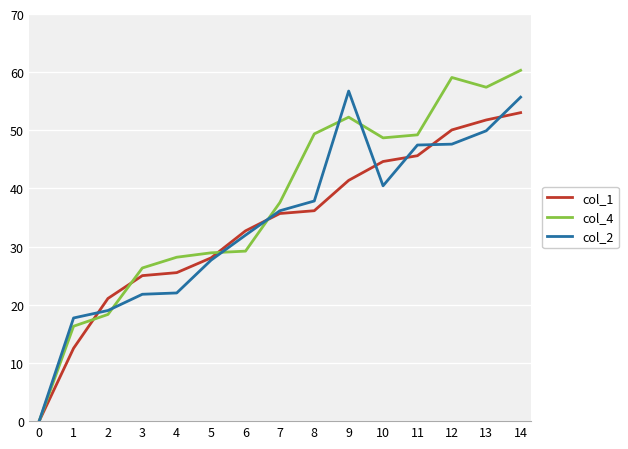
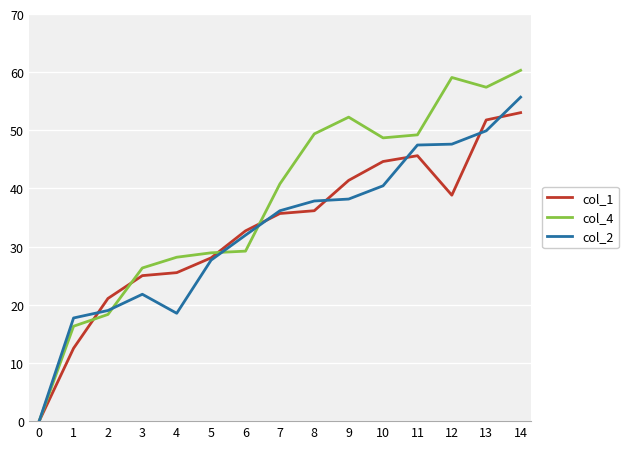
  {
    "col_1": {
      "1": 13,
      "2": 21,
      "3": 25,
      "4": 26,
      "6": 33,
      "7": 36,
      "8": 36,
      "9": 41,
      "10": 45,
      "11": 46,
-     "12": 50,
+     "12": 39,
      "13": 52,
      "14": 53
    },
    "col_4": {
      "1": 16,
      "2": 18,
      "3": 26,
      "4": 28,
      "5": 29,
      "6": 29,
-     "7": 38,
+     "7": 41,
      "8": 49,
      "9": 52,
      "10": 49,
      "11": 49,
      "12": 59,
      "13": 57,
      "14": 60
    },
    "col_2": {
      "1": 18,
      "2": 19,
      "3": 22,
-     "4": 22,
+     "4": 19,
      "6": 32,
      "7": 36,
      "8": 38,
-     "9": 57,
+     "9": 38,
      "10": 40,
      "11": 47,
      "12": 48,
      "13": 50,
      "14": 56
    }
  }
